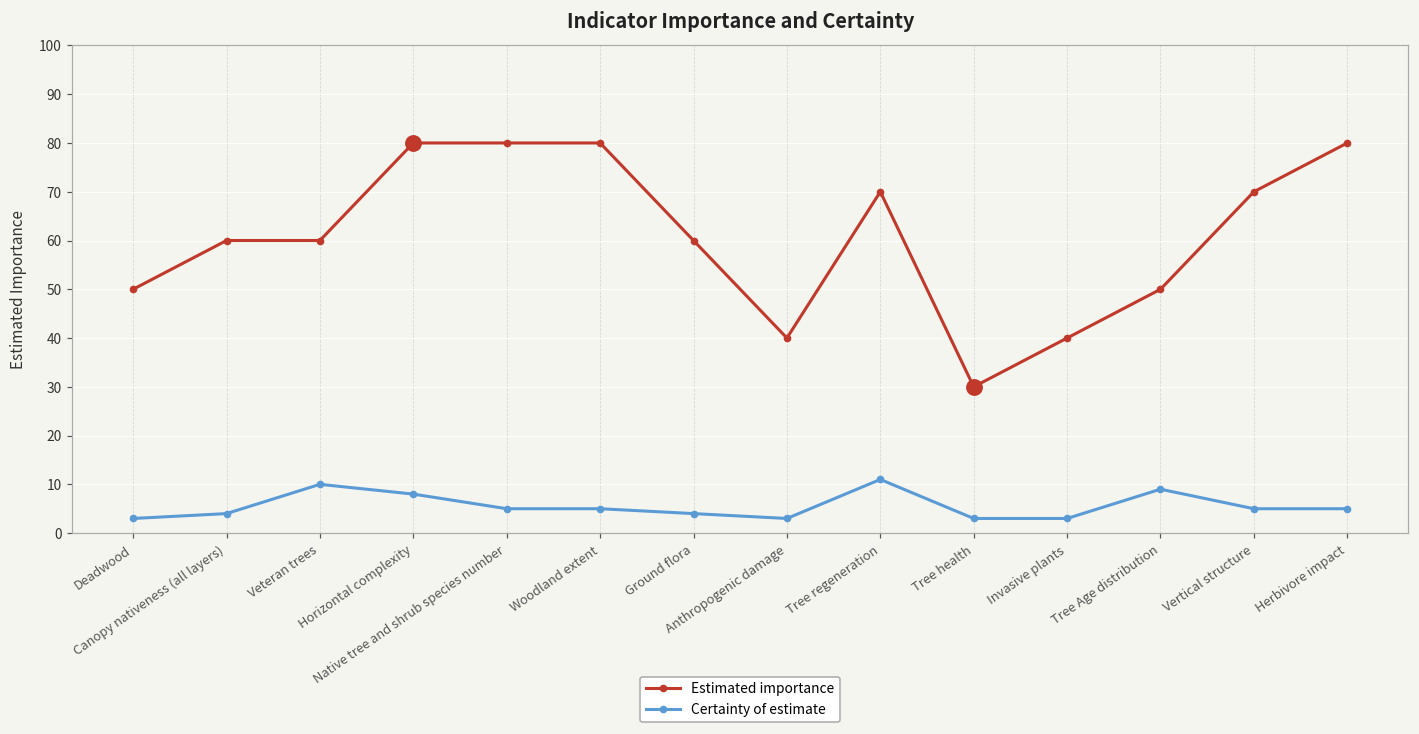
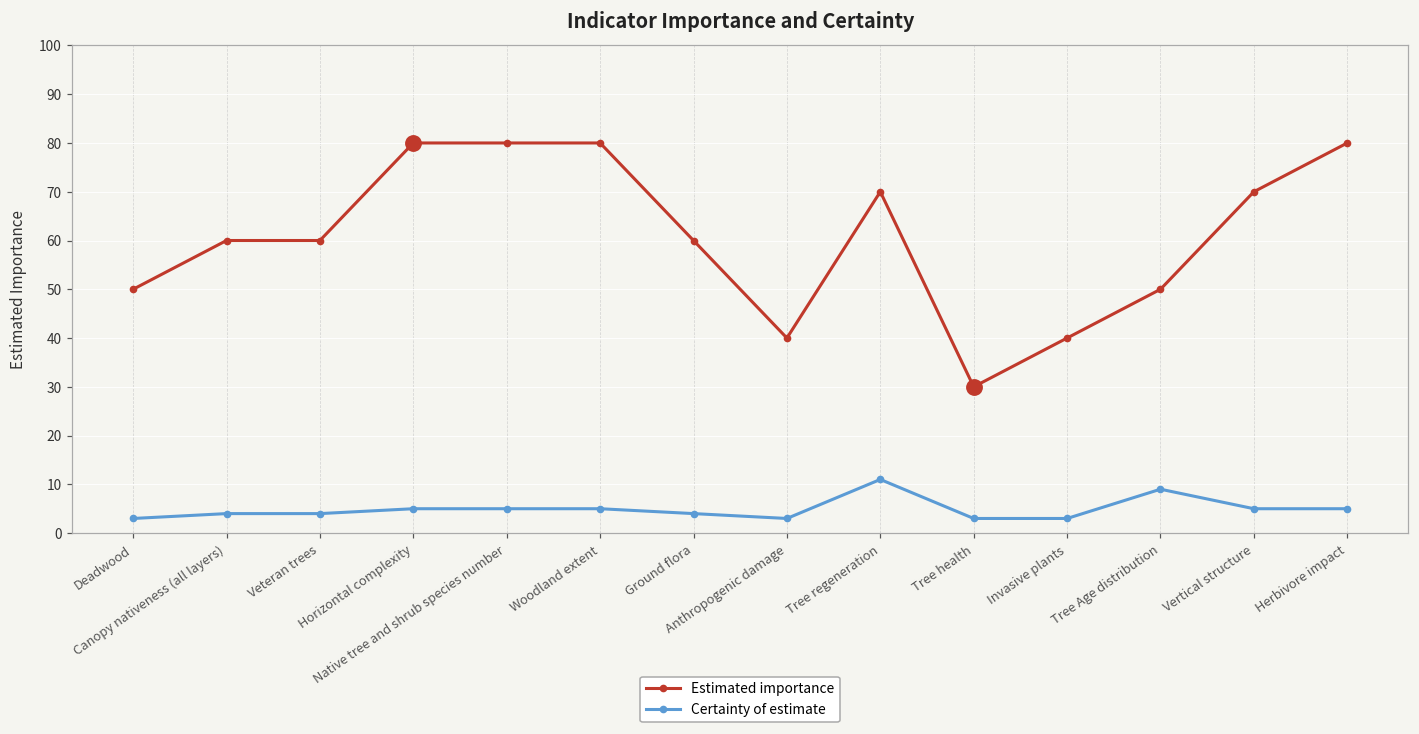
  {
    "Certainty of estimate": {
      "Deadwood": 3,
      "Canopy nativeness (all layers)": 4,
-     "Veteran trees": 10,
-     "Horizontal complexity": 8,
+     "Veteran trees": 4,
+     "Horizontal complexity": 5,
      "Native tree and shrub species number": 5,
      "Woodland extent": 5,
      "Ground flora": 4,
      "Anthropogenic damage": 3,
      "Tree regeneration": 11,
      "Tree health": 3,
      "Invasive plants": 3,
      "Tree Age distribution": 9,
      "Vertical structure": 5,
      "Herbivore impact": 5
    }
  }
